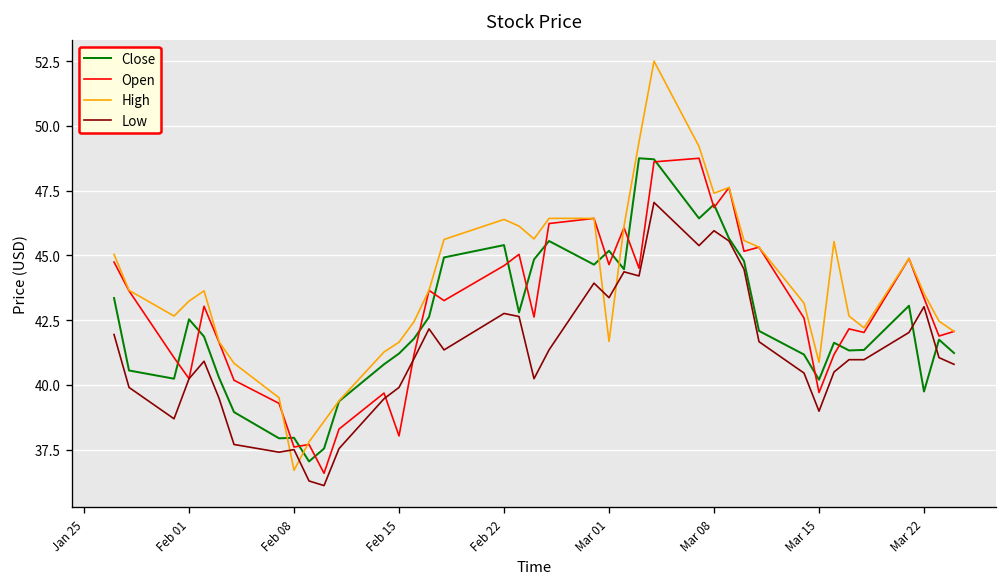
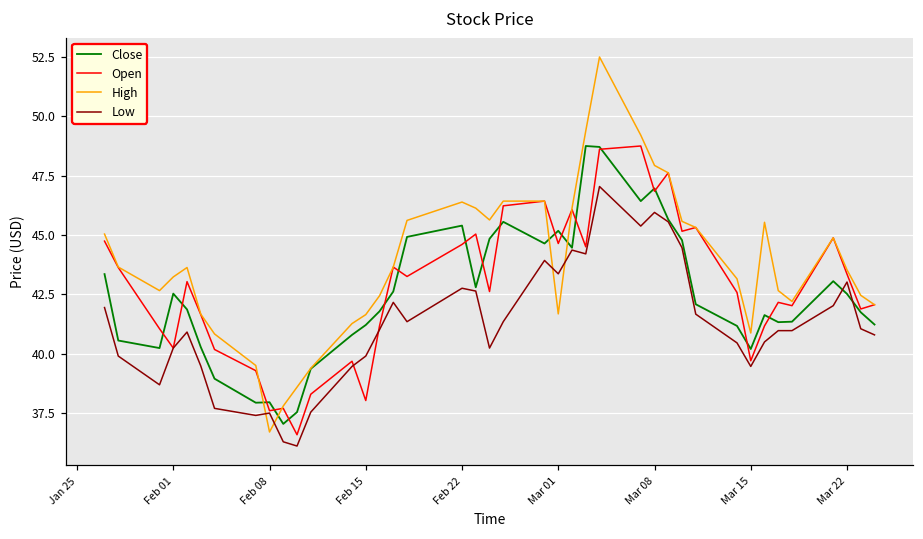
  {
    "Close": {
      "Feb 01": 42.5,
      "Feb 08": 38.0,
      "Feb 15": 41.2,
      "Feb 22": 45.4,
      "Mar 01": 45.2,
      "Mar 15": 40.2,
-     "Mar 22": 39.7
+     "Mar 22": 42.5
    },
    "Open": {
      "Feb 15": 38.0,
      "Feb 22": 44.6,
      "Mar 01": 44.6,
      "Mar 15": 39.7,
      "Mar 22": 43.4
    },
    "High": {
      "Feb 01": 43.2,
      "Feb 08": 36.7,
      "Feb 15": 41.6,
      "Feb 22": 46.4,
      "Mar 01": 41.7,
-     "Mar 08": 47.4,
+     "Mar 08": 47.9,
      "Mar 15": 40.9,
      "Mar 22": 43.5
    },
    "Low": {
      "Feb 15": 39.9,
      "Feb 22": 42.8,
      "Mar 01": 43.4,
      "Mar 08": 46.0,
-     "Mar 15": 39.0,
+     "Mar 15": 39.5,
      "Mar 22": 43.0
    }
  }
